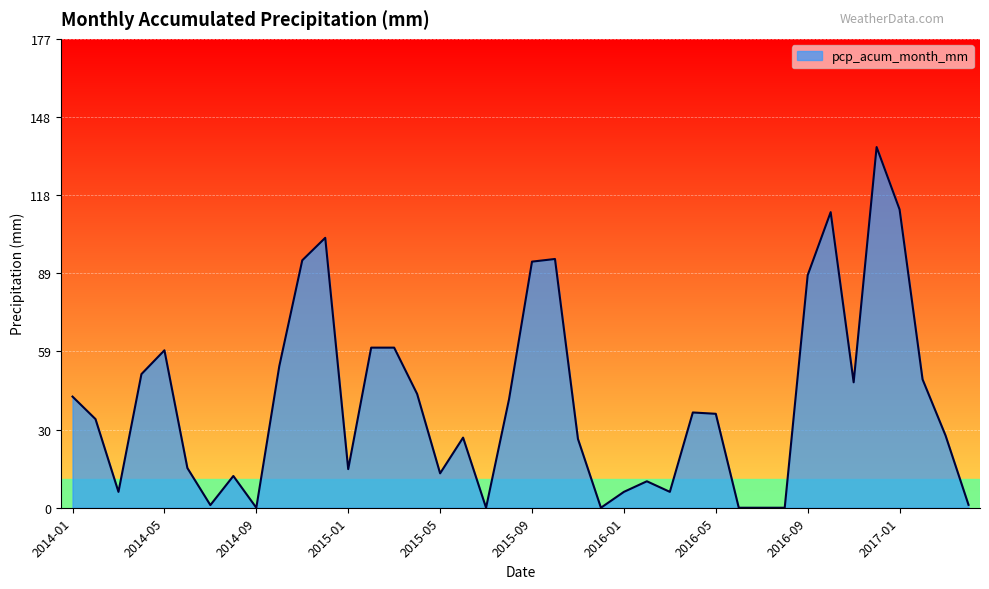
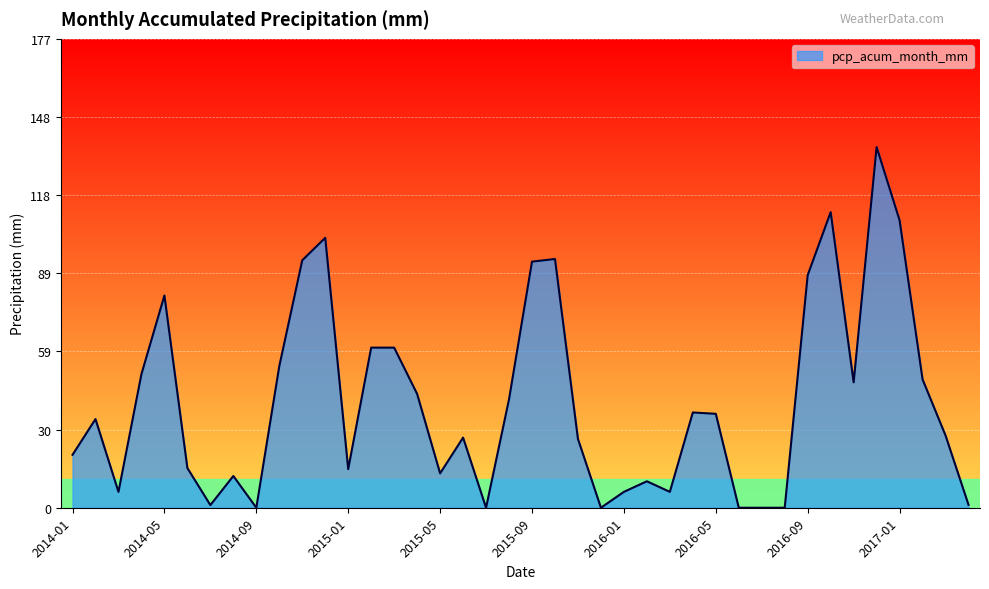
  {
-   "2014-01": 42,
-   "2014-05": 60,
+   "2014-01": 20,
+   "2014-05": 80,
    "2015-01": 15,
    "2015-05": 13,
    "2015-09": 93,
    "2016-05": 36,
    "2016-09": 88,
-   "2017-01": 113
+   "2017-01": 109
  }
